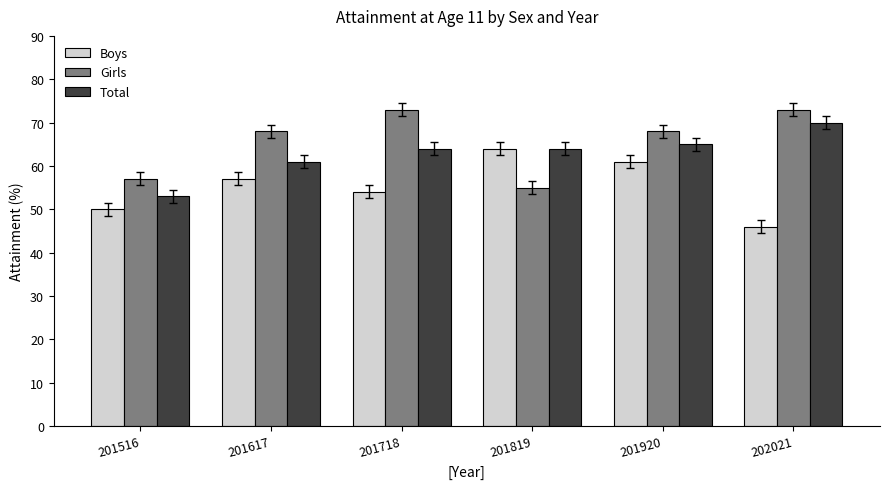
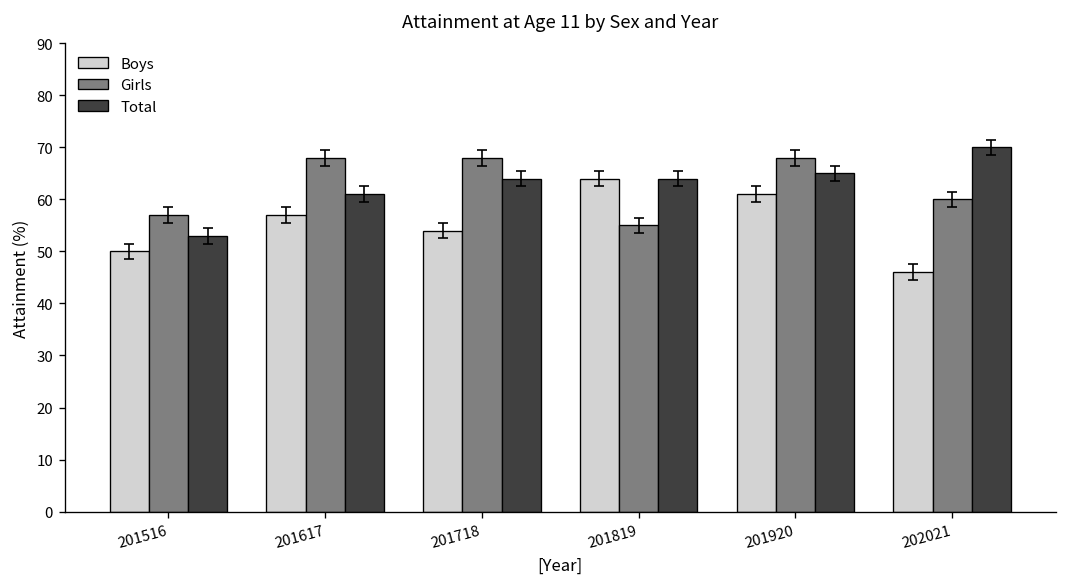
  {
    "Boys": {
      "201516": 50,
      "201617": 57,
      "201718": 54,
      "201819": 64,
      "201920": 61,
      "202021": 46
    },
    "Girls": {
      "201516": 57,
      "201617": 68,
-     "201718": 73,
+     "201718": 68,
      "201819": 55,
      "201920": 68,
-     "202021": 73
+     "202021": 60
    },
    "Total": {
      "201516": 53,
      "201617": 61,
      "201718": 64,
      "201819": 64,
      "201920": 65,
      "202021": 70
    }
  }
